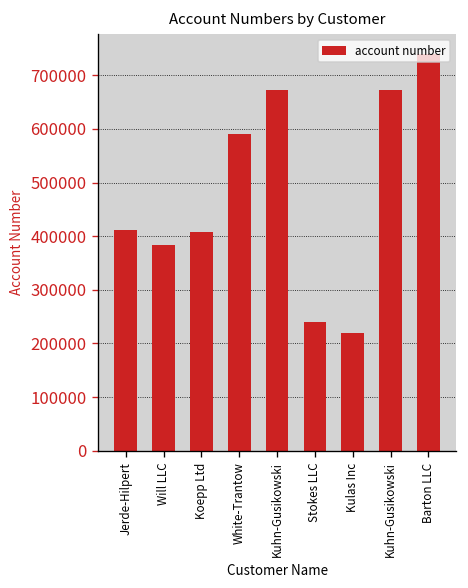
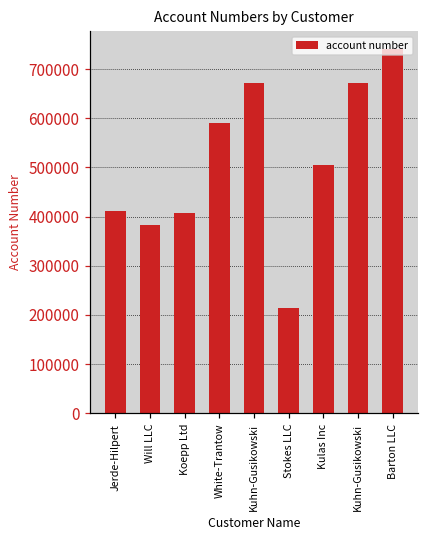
  {
    "Jerde-Hilpert": 410000,
    "Will LLC": 380000,
    "Koepp Ltd": 410000,
    "White-Trantow": 590000,
-   "Stokes LLC": 240000,
-   "Kulas Inc": 220000
+   "Stokes LLC": 210000,
+   "Kulas Inc": 510000
  }
